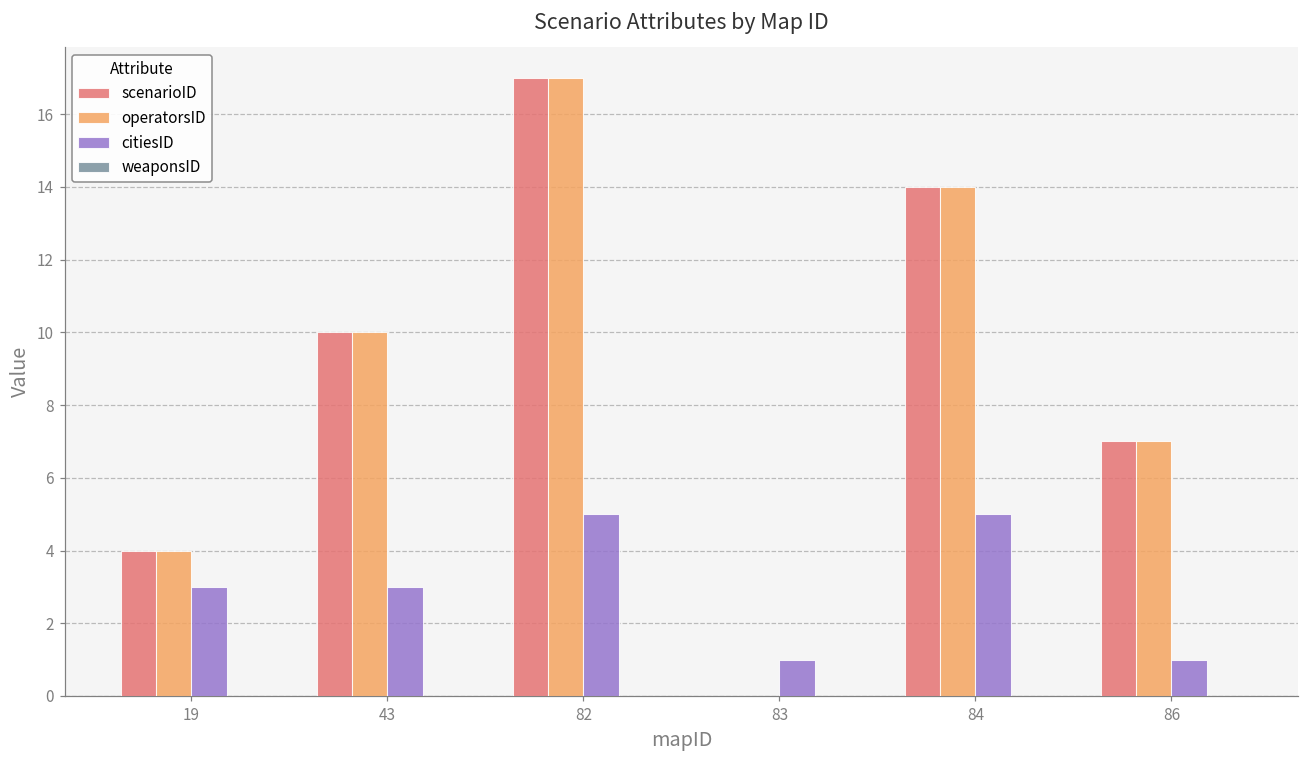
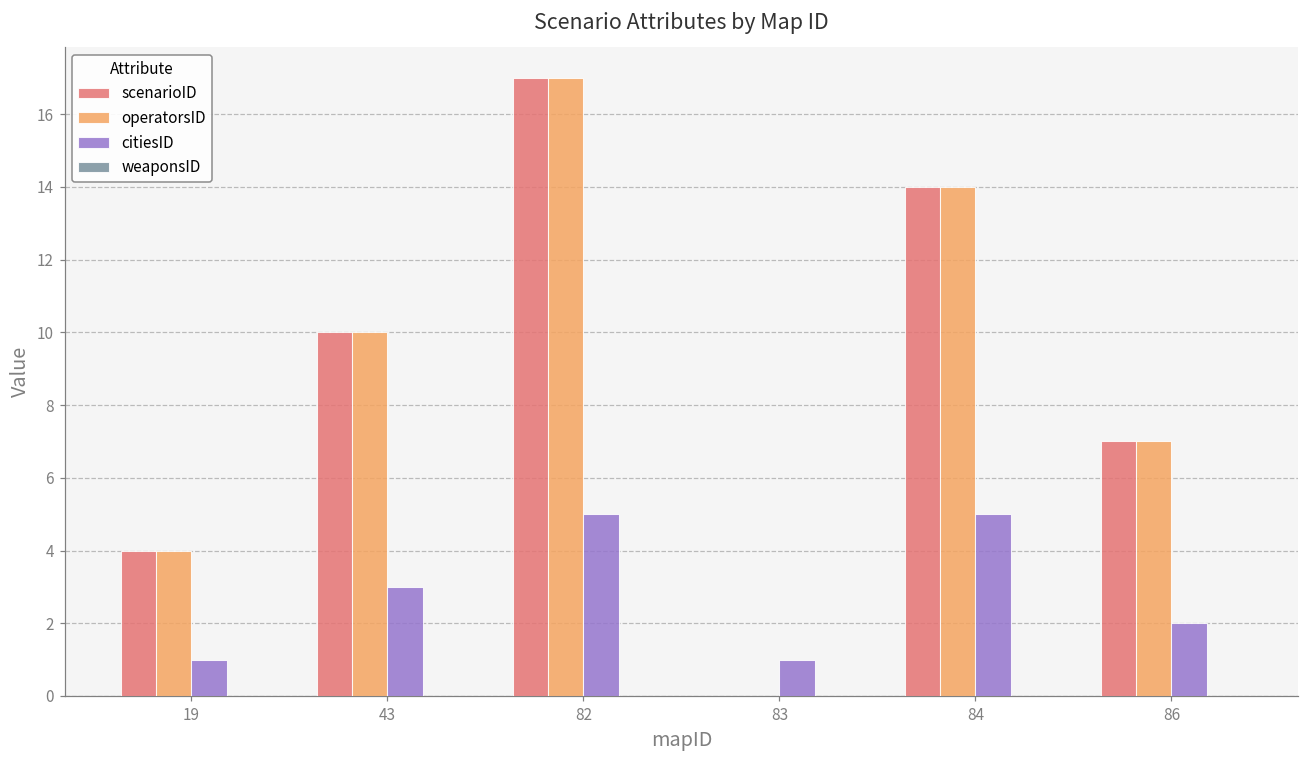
  {
    "citiesID": {
-     "19": 3,
+     "19": 1,
      "43": 3,
      "82": 5,
      "83": 1,
      "84": 5,
-     "86": 1
+     "86": 2
    },
    "weaponsID": {
      "19": 0,
      "43": 0,
      "82": 0,
      "83": 0,
      "84": 0,
      "86": 0
    }
  }
